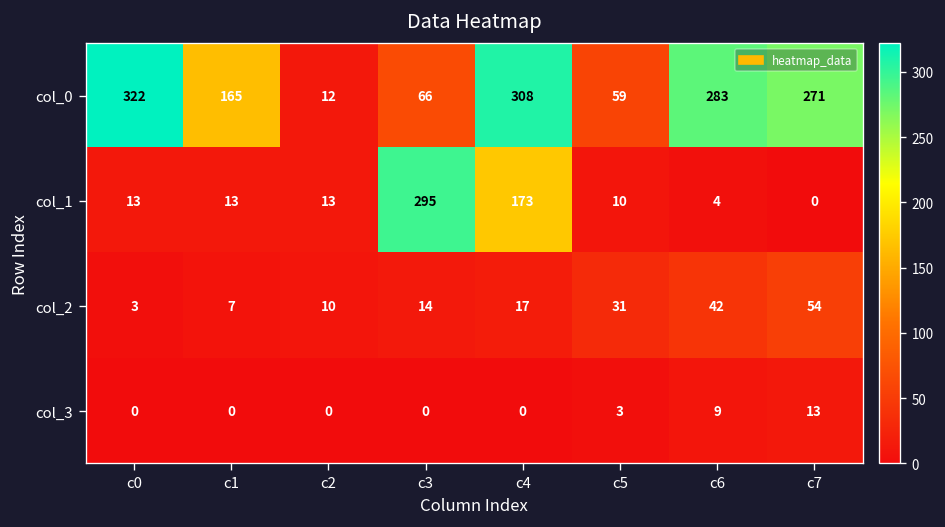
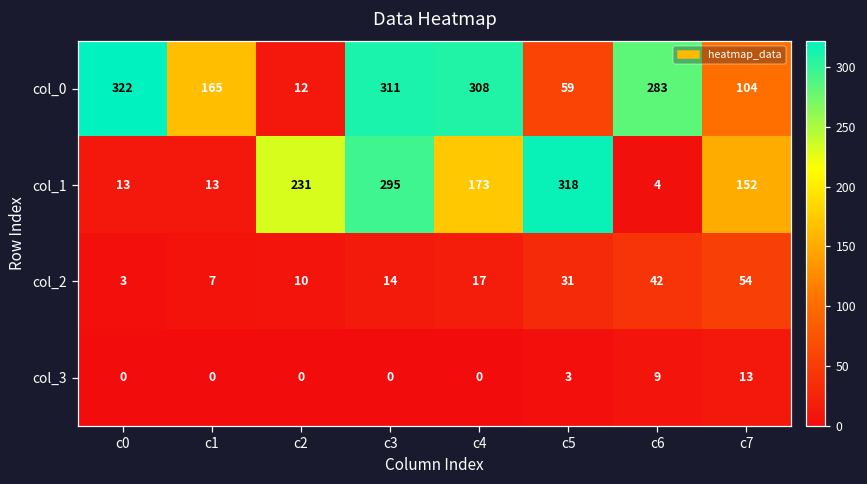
  {
    "col_0": {
      "c0": 322,
      "c1": 165,
      "c2": 12,
-     "c3": 66,
+     "c3": 311,
      "c4": 308,
      "c5": 59,
      "c6": 283,
-     "c7": 271
+     "c7": 104
    },
    "col_1": {
      "c0": 13,
      "c1": 13,
-     "c2": 13,
+     "c2": 231,
      "c3": 295,
      "c4": 173,
-     "c5": 10,
+     "c5": 318,
      "c6": 4,
-     "c7": 0
+     "c7": 152
    },
    "col_2": {
      "c0": 3,
      "c1": 7,
      "c2": 10,
      "c3": 14,
      "c4": 17,
      "c5": 31,
      "c6": 42,
      "c7": 54
    },
    "col_3": {
      "c0": 0,
      "c1": 0,
      "c2": 0,
      "c3": 0,
      "c4": 0,
      "c5": 3,
      "c6": 9,
      "c7": 13
    }
  }
